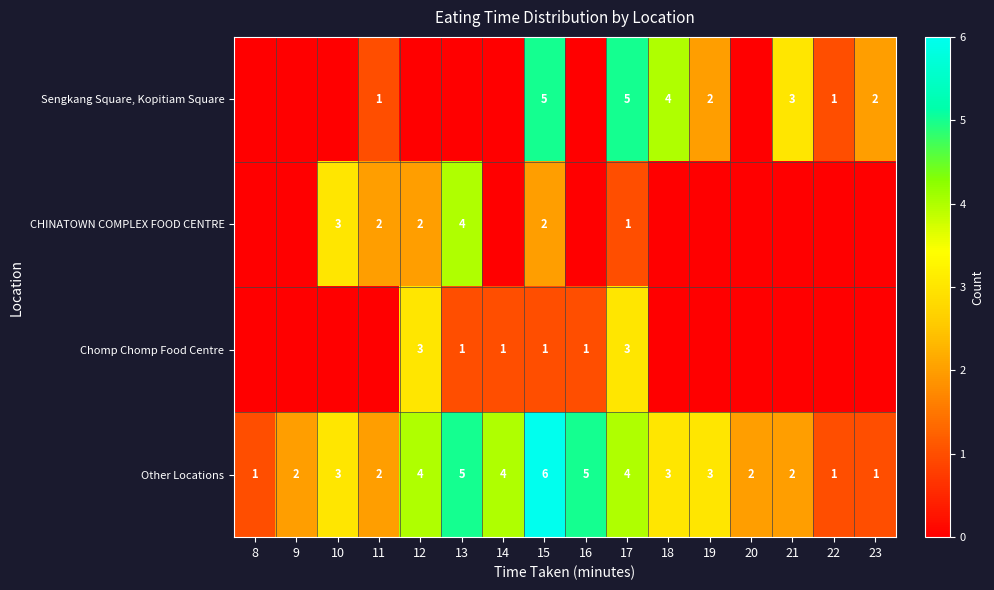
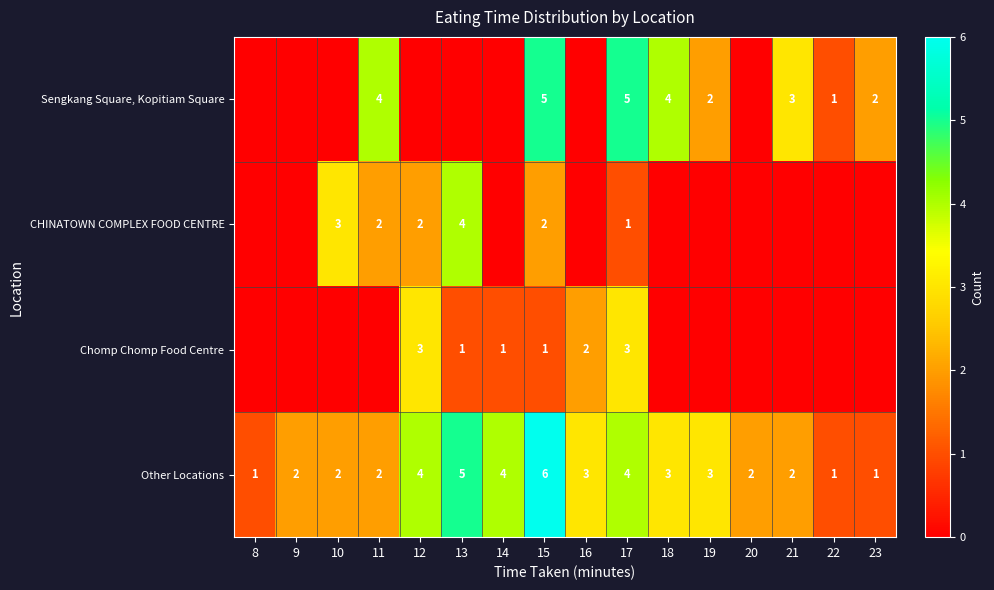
  {
    "Sengkang Square, Kopitiam Square": {
-     "11": 1,
+     "11": 4,
      "15": 5,
      "17": 5,
      "18": 4,
      "19": 2,
      "21": 3,
      "22": 1,
      "23": 2
    },
    "CHINATOWN COMPLEX FOOD CENTRE": {
      "10": 3,
      "11": 2,
      "12": 2,
      "13": 4,
      "15": 2,
      "17": 1
    },
    "Chomp Chomp Food Centre": {
      "12": 3,
      "13": 1,
      "14": 1,
      "15": 1,
-     "16": 1,
+     "16": 2,
      "17": 3
    },
    "Other Locations": {
      "8": 1,
      "9": 2,
-     "10": 3,
+     "10": 2,
      "11": 2,
      "12": 4,
      "13": 5,
      "14": 4,
      "15": 6,
-     "16": 5,
+     "16": 3,
      "17": 4,
      "18": 3,
      "19": 3,
      "20": 2,
      "21": 2,
      "22": 1,
      "23": 1
    }
  }
